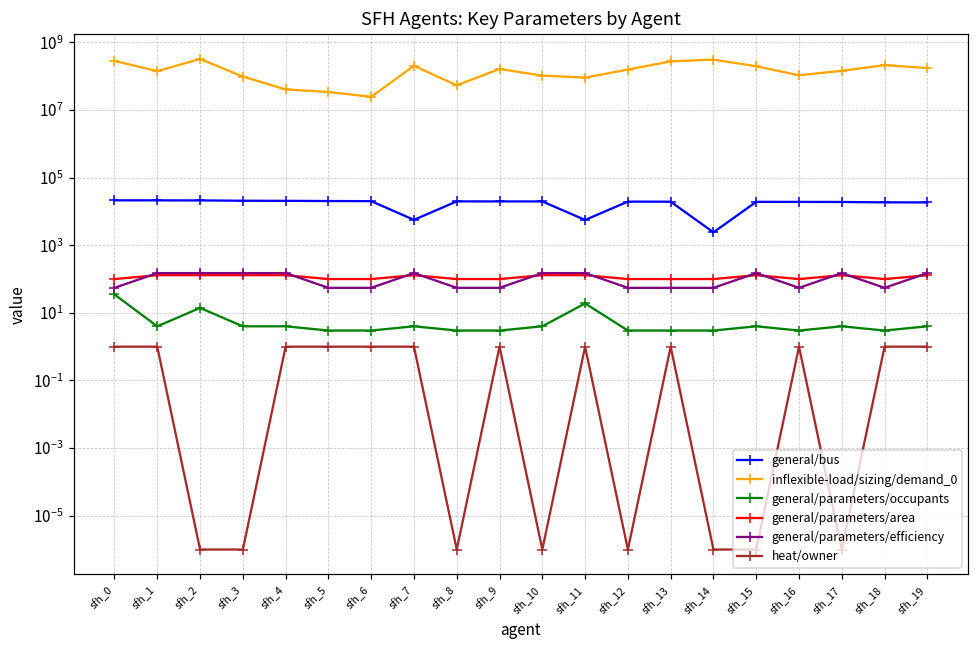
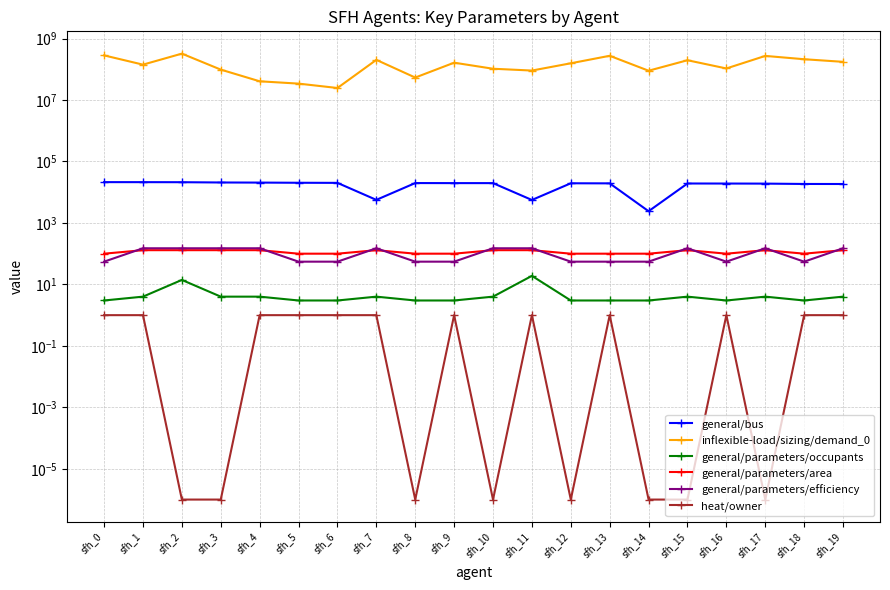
  {
    "general/bus": {
      "sfh_0": 20000,
      "sfh_1": 20000,
      "sfh_2": 20000,
      "sfh_3": 20000,
      "sfh_4": 20000,
      "sfh_5": 20000,
      "sfh_6": 20000,
      "sfh_7": 6000,
      "sfh_8": 20000,
      "sfh_9": 20000,
      "sfh_10": 20000,
      "sfh_11": 6000,
      "sfh_12": 20000,
      "sfh_13": 20000,
      "sfh_14": 2000,
      "sfh_15": 20000,
      "sfh_16": 20000,
      "sfh_17": 20000,
      "sfh_18": 20000,
      "sfh_19": 20000
    },
    "inflexible-load/sizing/demand_0": {
      "sfh_0": 300000000,
      "sfh_1": 100000000,
      "sfh_2": 300000000,
      "sfh_3": 100000000,
      "sfh_4": 40000000,
      "sfh_5": 30000000,
      "sfh_6": 20000000,
      "sfh_7": 200000000,
      "sfh_8": 50000000,
      "sfh_9": 200000000,
      "sfh_10": 100000000,
      "sfh_11": 90000000,
      "sfh_12": 200000000,
      "sfh_13": 300000000,
-     "sfh_14": 300000000,
+     "sfh_14": 90000000,
      "sfh_15": 200000000,
      "sfh_16": 110000000,
-     "sfh_17": 100000000,
+     "sfh_17": 300000000,
      "sfh_18": 200000000,
      "sfh_19": 200000000
    },
    "general/parameters/occupants": {
-     "sfh_0": 40,
+     "sfh_0": 3,
      "sfh_1": 4,
      "sfh_2": 10,
      "sfh_3": 4,
      "sfh_4": 4,
      "sfh_5": 3,
      "sfh_6": 3,
      "sfh_7": 4,
      "sfh_8": 3,
      "sfh_9": 3,
      "sfh_10": 4,
      "sfh_11": 20,
      "sfh_12": 3,
      "sfh_13": 3,
      "sfh_14": 3,
      "sfh_15": 4,
      "sfh_16": 3,
      "sfh_17": 4,
      "sfh_18": 3,
      "sfh_19": 4
    },
    "general/parameters/area": {
      "sfh_0": 100,
      "sfh_5": 100,
      "sfh_6": 100,
      "sfh_8": 100,
      "sfh_9": 100,
      "sfh_12": 100,
      "sfh_13": 100,
      "sfh_14": 100,
      "sfh_16": 100,
      "sfh_18": 100
    },
    "general/parameters/efficiency": {
      "sfh_0": 60,
      "sfh_5": 60,
      "sfh_6": 60,
      "sfh_8": 60,
      "sfh_9": 60,
      "sfh_12": 60,
      "sfh_13": 60,
      "sfh_14": 60,
      "sfh_16": 60,
      "sfh_18": 60
    },
    "heat/owner": {
      "sfh_0": 1,
      "sfh_1": 1,
      "sfh_2": 0.0000010,
      "sfh_3": 0.0000010,
      "sfh_4": 1,
      "sfh_5": 1,
      "sfh_6": 1,
      "sfh_7": 1,
      "sfh_8": 0.0000010,
      "sfh_9": 1,
      "sfh_10": 0.0000010,
      "sfh_11": 1,
      "sfh_12": 0.0000010,
      "sfh_13": 1,
      "sfh_14": 0.0000010,
      "sfh_16": 1,
      "sfh_18": 1,
      "sfh_19": 1
    }
  }
